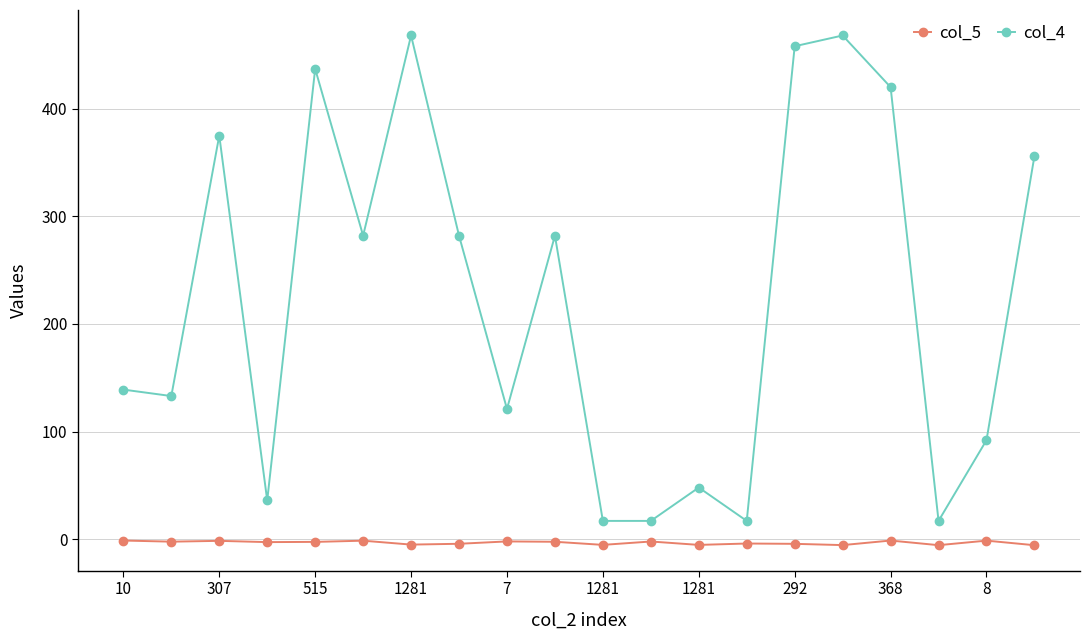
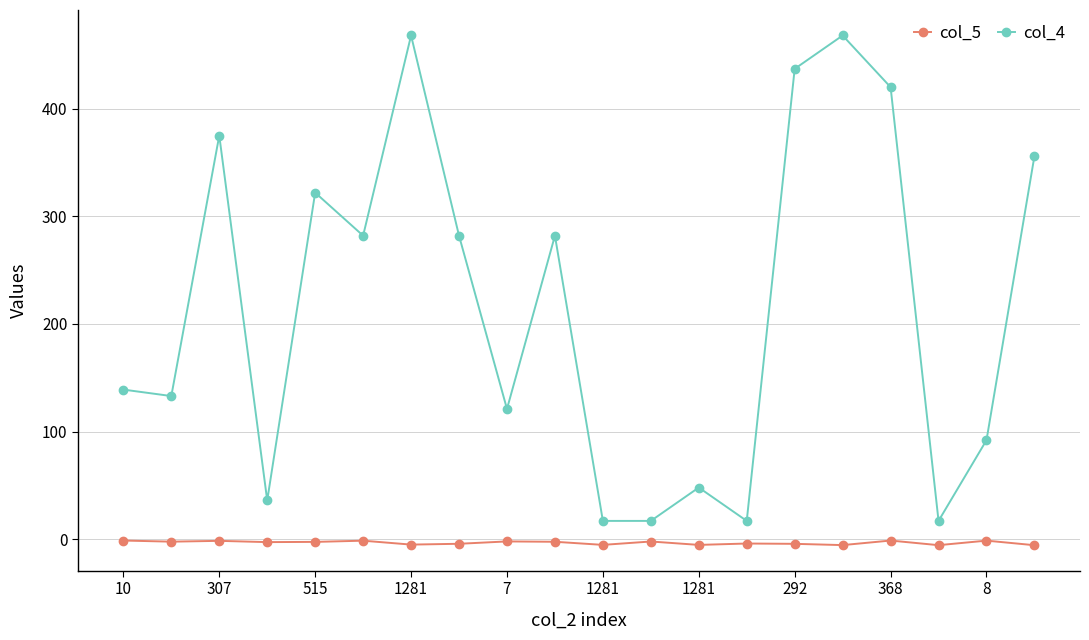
  {
    "col_5": {
      "10": -1,
      "307": -2,
      "515": -2,
      "292": -4,
      "368": -1,
      "8": -1
    },
    "col_4": {
      "10": 139,
      "307": 375,
-     "515": 437,
-     "292": 458,
+     "515": 322,
+     "292": 437,
      "368": 420,
      "8": 92
    }
  }
